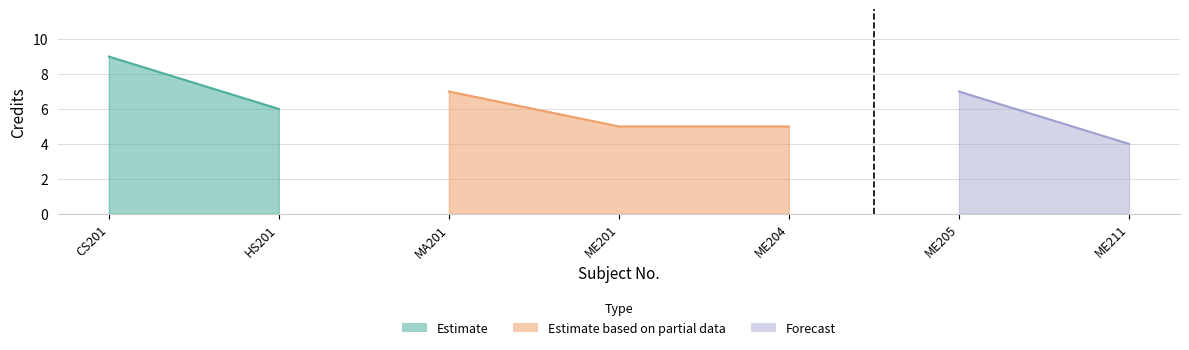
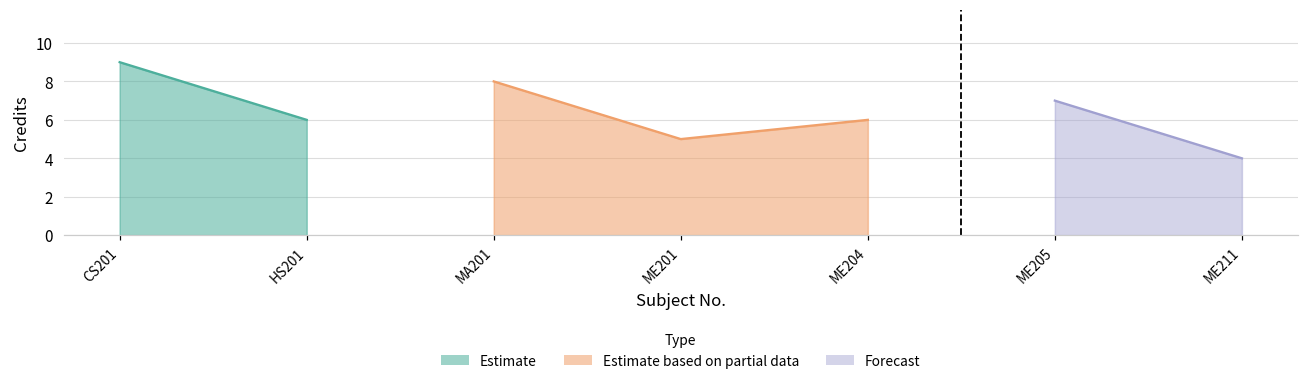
  {
    "Estimate": {
      "CS201": 9,
      "HS201": 6
    },
    "Estimate based on partial data": {
-     "MA201": 7,
+     "MA201": 8,
      "ME201": 5,
-     "ME204": 5
+     "ME204": 6
    },
    "Forecast": {
      "ME205": 7,
      "ME211": 4
    }
  }
